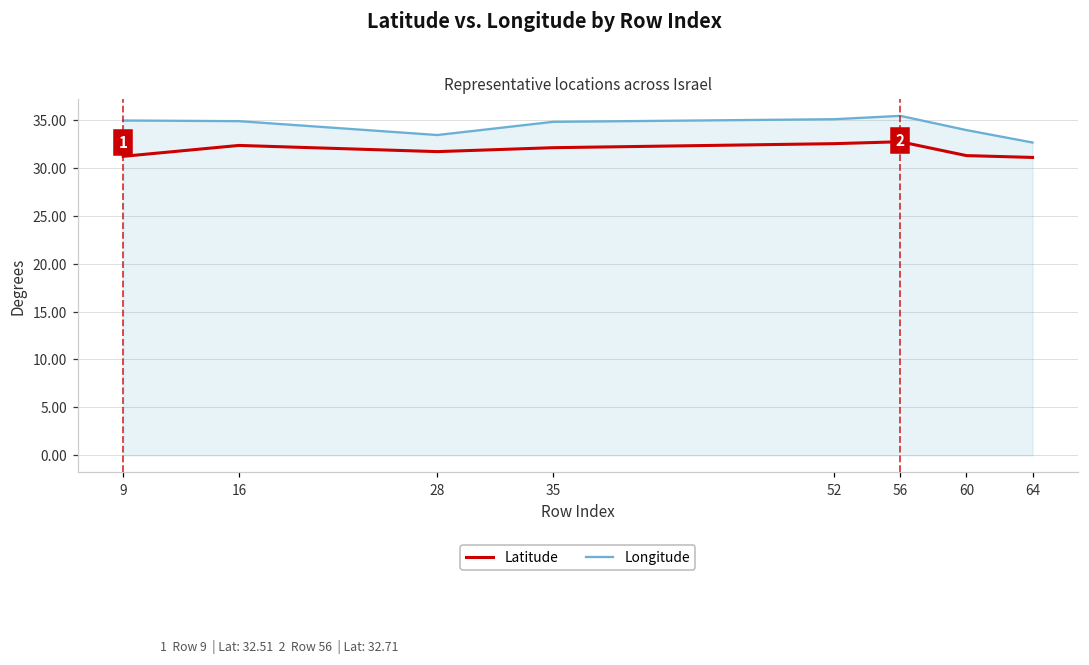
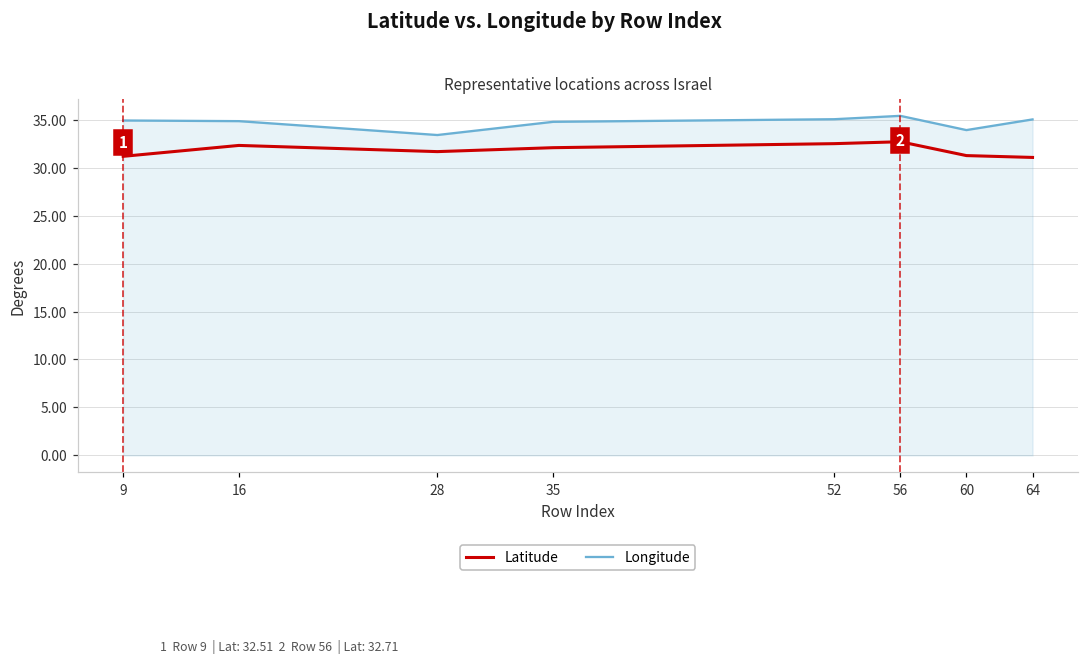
  {
    "Latitude": {
      "16": 32,
      "28": 32,
      "35": 32,
      "52": 33,
      "60": 31,
      "64": 31
    },
    "Longitude": {
      "9": 35,
      "16": 35,
      "28": 33,
      "35": 35,
      "52": 35,
      "56": 35,
      "60": 34,
-     "64": 33
+     "64": 35
    }
  }
